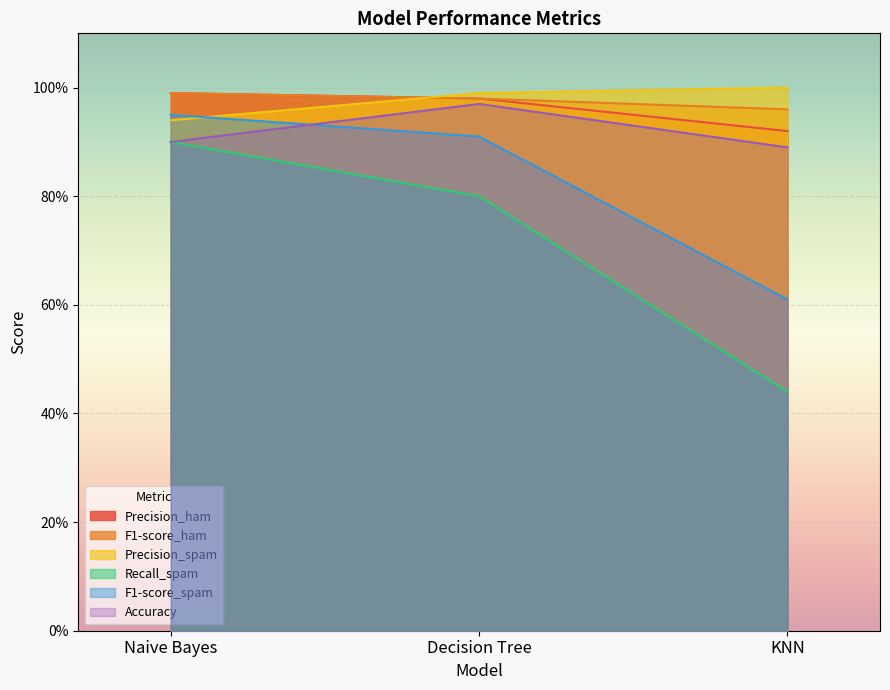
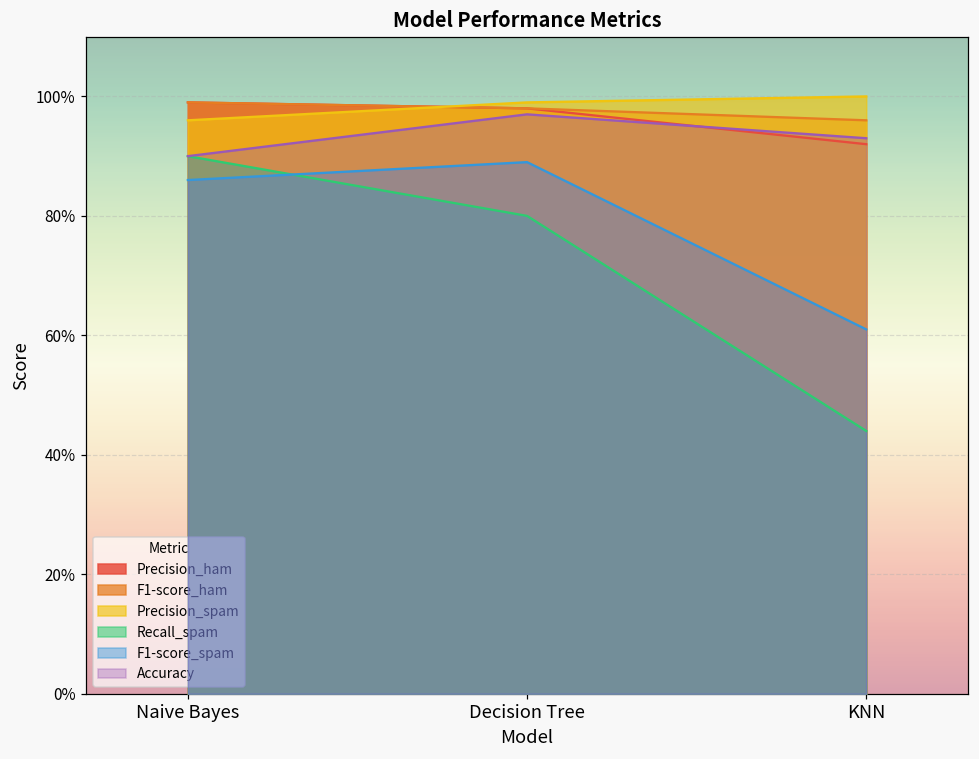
  {
    "Precision_spam": {
-     "Naive Bayes": "94%",
+     "Naive Bayes": "96%",
      "Decision Tree": "99%",
      "KNN": "100%"
    },
    "Recall_spam": {
      "Decision Tree": "80%",
      "KNN": "44%"
    },
    "F1-score_spam": {
-     "Naive Bayes": "95%",
-     "Decision Tree": "91%",
+     "Naive Bayes": "86%",
+     "Decision Tree": "89%",
      "KNN": "61%"
    },
    "Accuracy": {
      "Decision Tree": "97%",
-     "KNN": "89%"
+     "KNN": "93%"
    }
  }
